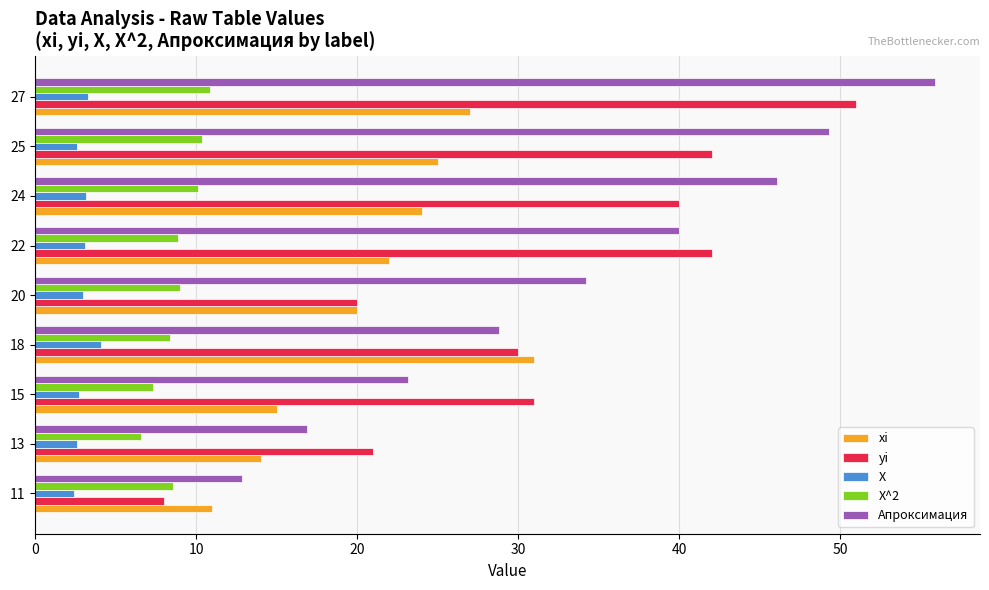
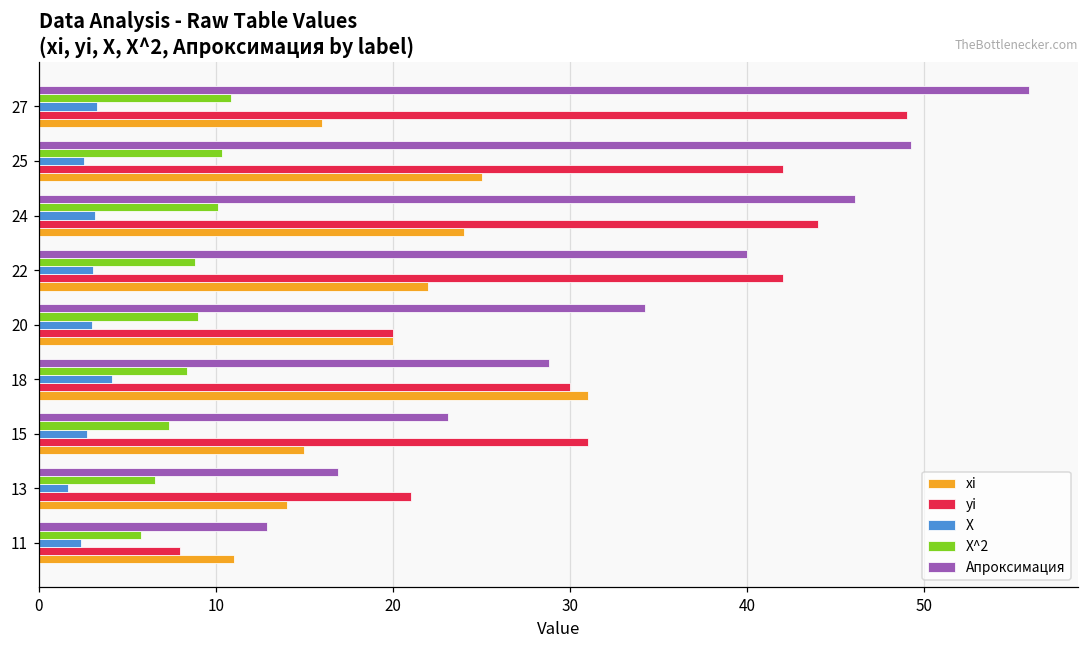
  {
    "xi": {
-     "27": 27,
+     "27": 16,
      "25": 25,
      "24": 24,
      "22": 22,
      "20": 20,
      "18": 31,
      "15": 15,
      "13": 14,
      "11": 11
    },
    "yi": {
-     "27": 51,
+     "27": 49,
      "25": 42,
-     "24": 40,
+     "24": 44,
      "22": 42,
      "20": 20,
      "18": 30,
      "15": 31,
      "13": 21,
      "11": 8
    },
    "X": {
      "27": 3.3,
      "25": 2.6,
      "24": 3.2,
      "22": 3.1,
      "20": 3.0,
      "18": 4.1,
      "15": 2.7,
-     "13": 2.6,
+     "13": 1.7,
      "11": 2.4
    },
    "X^2": {
      "27": 10.9,
      "25": 10.4,
      "24": 10.1,
      "22": 8.8,
      "20": 9.0,
      "18": 8.4,
      "15": 7.3,
      "13": 6.6,
-     "11": 8.6
+     "11": 5.7
    },
    "Апроксимация": {
      "27": 55.9,
      "25": 49.3,
      "24": 46.1,
      "22": 40.0,
      "20": 34.2,
      "18": 28.8,
      "15": 23.1,
      "13": 16.9,
      "11": 12.9
    }
  }
